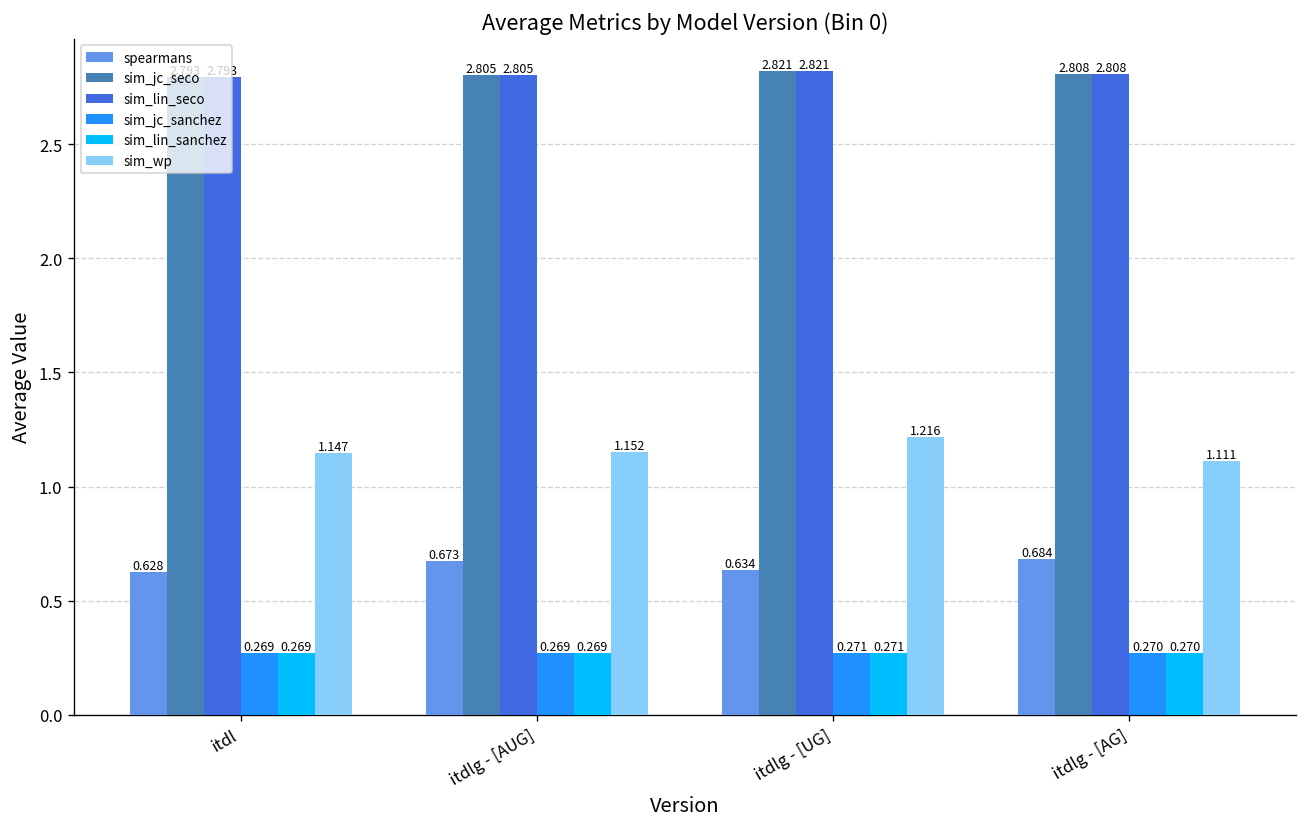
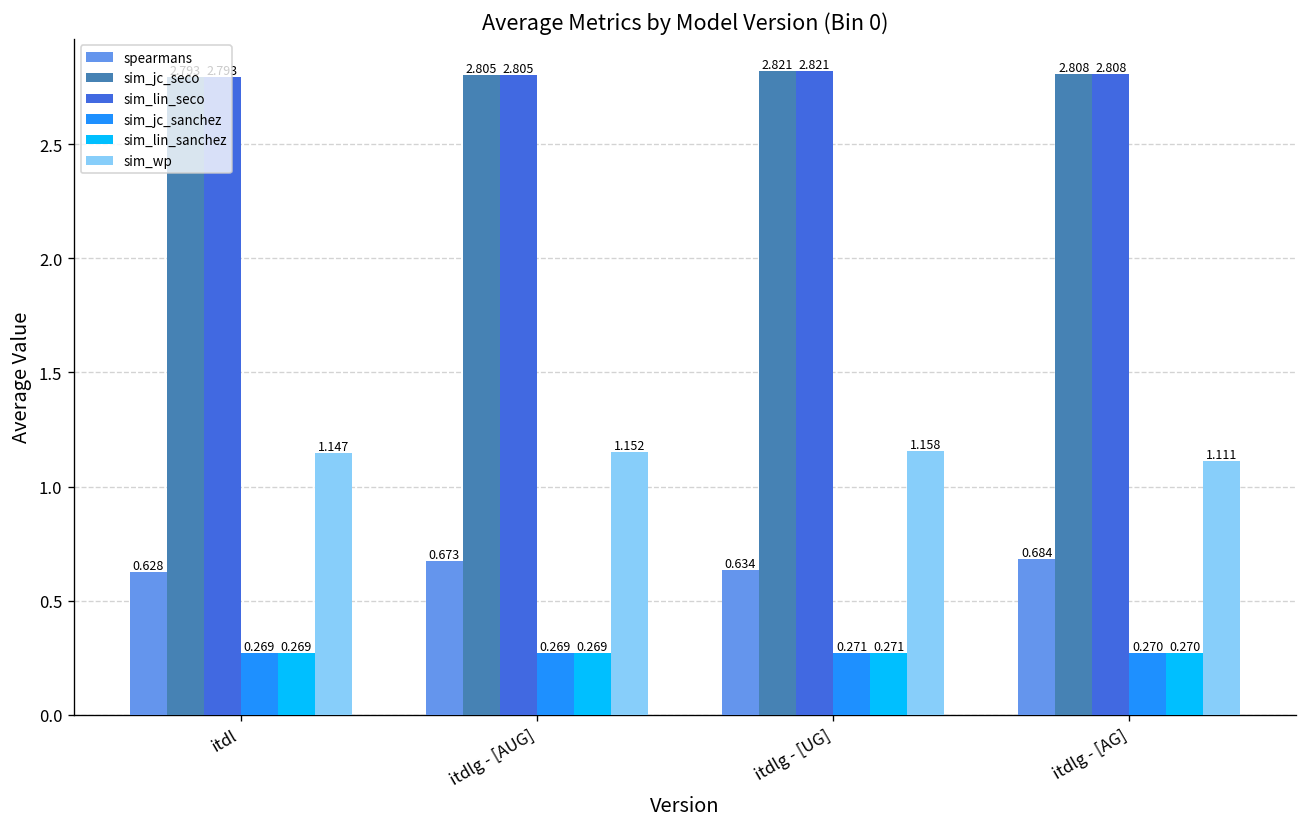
  {
    "sim_wp": {
      "itdl": 1.147,
      "itdlg - [AUG]": 1.152,
-     "itdlg - [UG]": 1.216,
+     "itdlg - [UG]": 1.158,
      "itdlg - [AG]": 1.111
    }
  }
